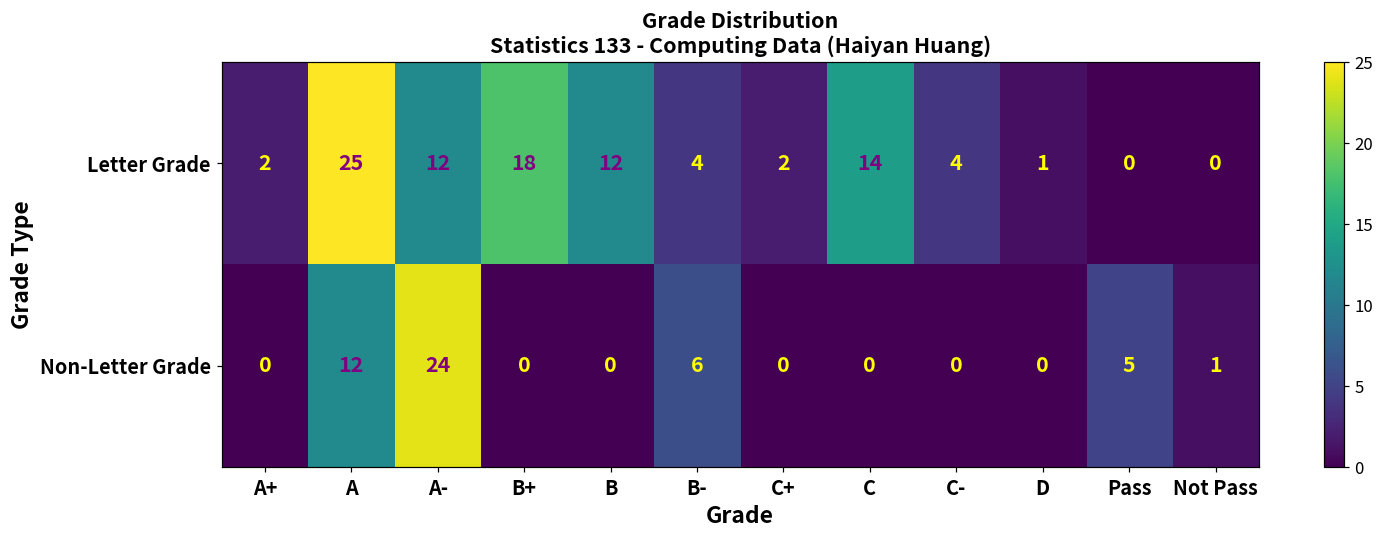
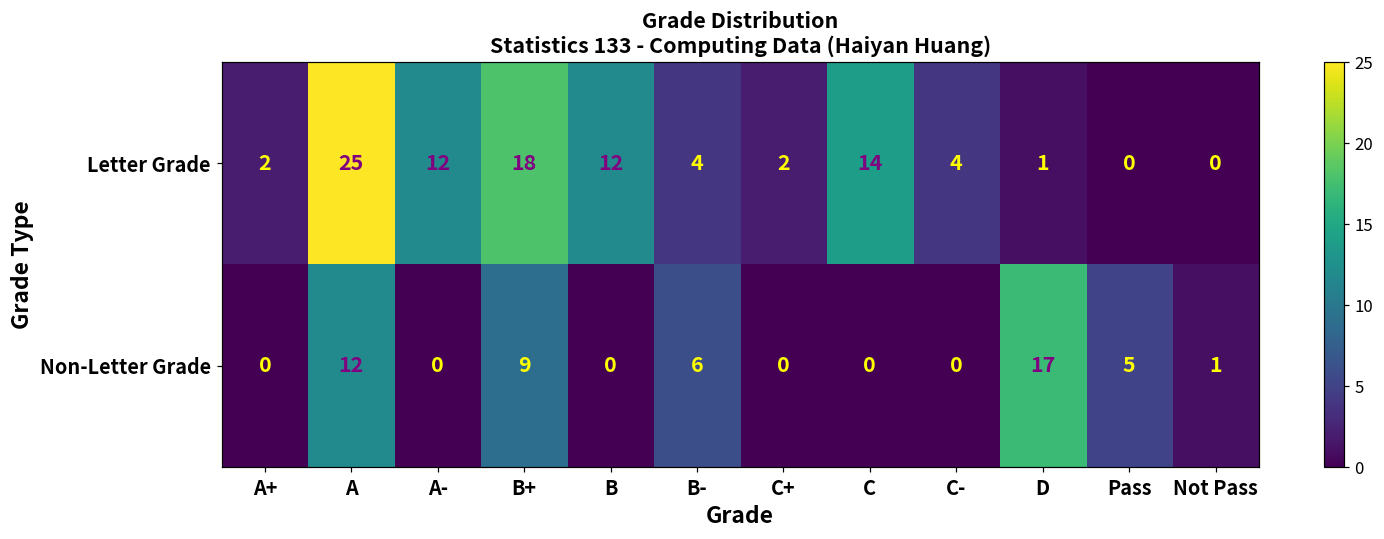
  {
    "Letter Grade": {
      "A+": 2,
      "A": 25,
      "A-": 12,
      "B+": 18,
      "B": 12,
      "B-": 4,
      "C+": 2,
      "C": 14,
      "C-": 4,
      "D": 1,
      "Pass": 0,
      "Not Pass": 0
    },
    "Non-Letter Grade": {
      "A+": 0,
      "A": 12,
-     "A-": 24,
-     "B+": 0,
+     "A-": 0,
+     "B+": 9,
      "B": 0,
      "B-": 6,
      "C+": 0,
      "C": 0,
      "C-": 0,
-     "D": 0,
+     "D": 17,
      "Pass": 5,
      "Not Pass": 1
    }
  }
